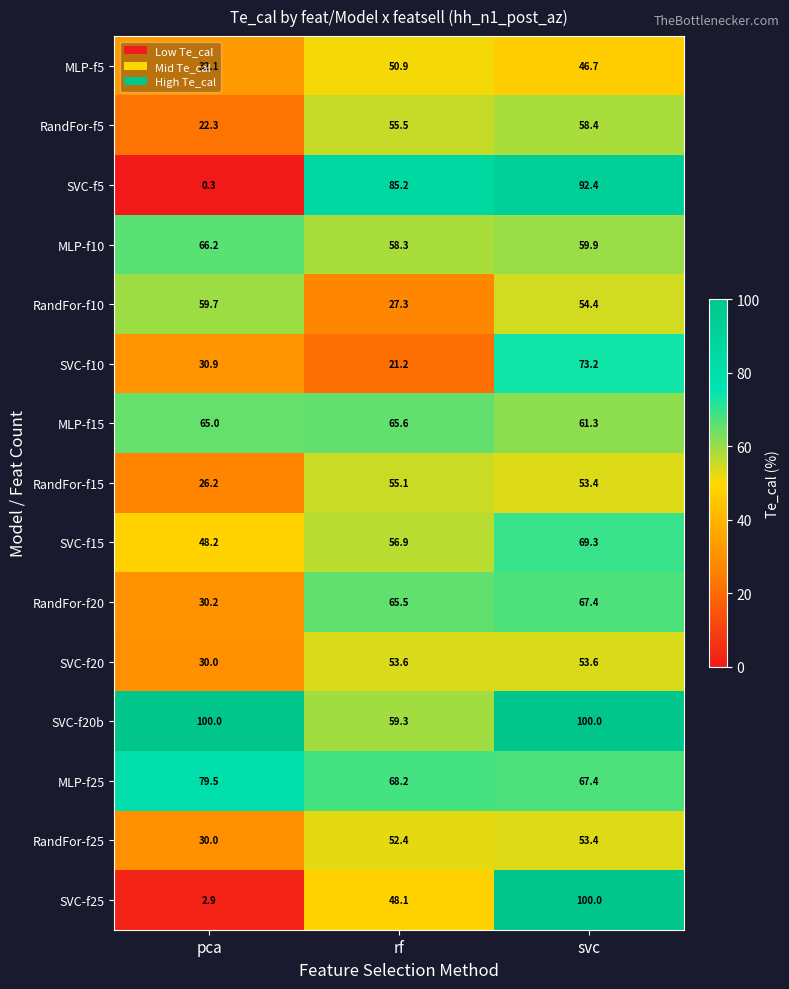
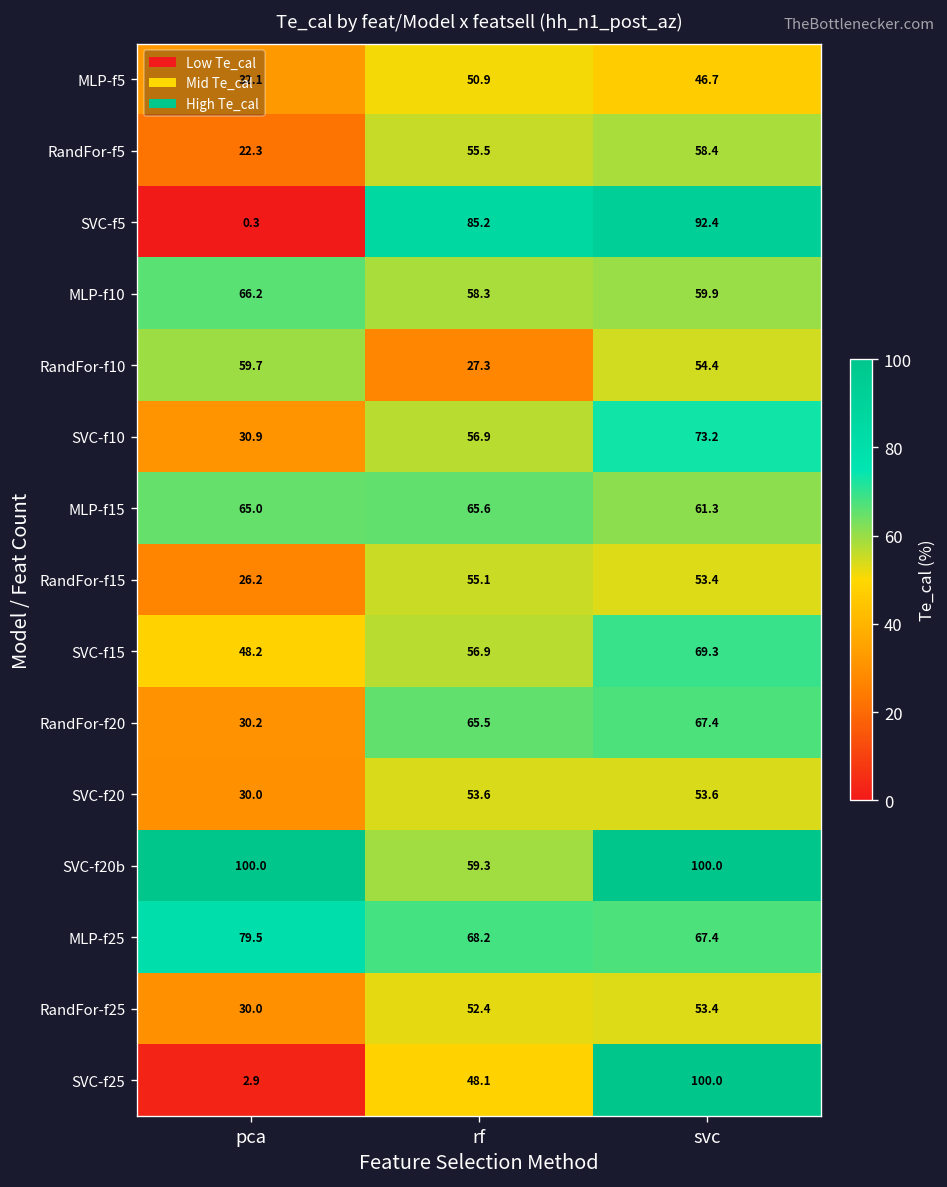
  {
    "MLP-f5": {
      "rf": 50.9,
      "svc": 46.7
    },
    "RandFor-f5": {
      "pca": 22.3,
      "rf": 55.5,
      "svc": 58.4
    },
    "SVC-f5": {
      "pca": 0.3,
      "rf": 85.2,
      "svc": 92.4
    },
    "MLP-f10": {
      "pca": 66.2,
      "rf": 58.3,
      "svc": 59.9
    },
    "RandFor-f10": {
      "pca": 59.7,
      "rf": 27.3,
      "svc": 54.4
    },
    "SVC-f10": {
      "pca": 30.9,
-     "rf": 21.2,
+     "rf": 56.9,
      "svc": 73.2
    },
    "MLP-f15": {
      "pca": 65.0,
      "rf": 65.6,
      "svc": 61.3
    },
    "RandFor-f15": {
      "pca": 26.2,
      "rf": 55.1,
      "svc": 53.4
    },
    "SVC-f15": {
      "pca": 48.2,
      "rf": 56.9,
      "svc": 69.3
    },
    "RandFor-f20": {
      "pca": 30.2,
      "rf": 65.5,
      "svc": 67.4
    },
    "SVC-f20": {
      "pca": 30.0,
      "rf": 53.6,
      "svc": 53.6
    },
    "SVC-f20b": {
      "pca": 100.0,
      "rf": 59.3,
      "svc": 100.0
    },
    "MLP-f25": {
      "pca": 79.5,
      "rf": 68.2,
      "svc": 67.4
    },
    "RandFor-f25": {
      "pca": 30.0,
      "rf": 52.4,
      "svc": 53.4
    },
    "SVC-f25": {
      "pca": 2.9,
      "rf": 48.1,
      "svc": 100.0
    }
  }
